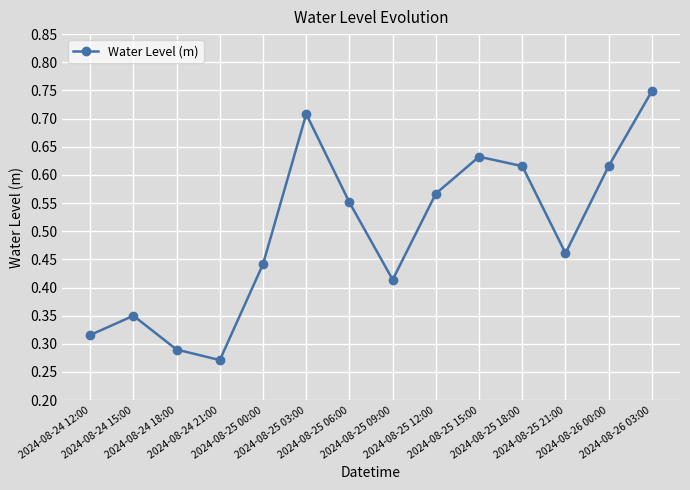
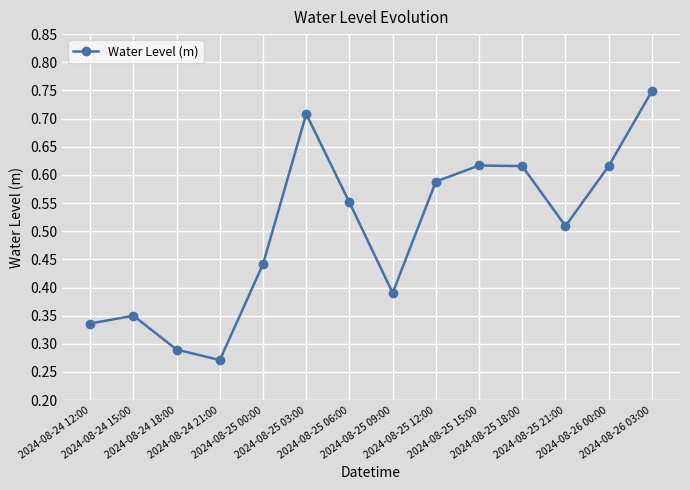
  {
-   "2024-08-24 12:00": 0.32,
+   "2024-08-24 12:00": 0.34,
    "2024-08-24 15:00": 0.35,
    "2024-08-24 18:00": 0.29,
    "2024-08-24 21:00": 0.27,
    "2024-08-25 00:00": 0.44,
    "2024-08-25 03:00": 0.71,
    "2024-08-25 06:00": 0.55,
-   "2024-08-25 09:00": 0.41,
-   "2024-08-25 12:00": 0.57,
-   "2024-08-25 15:00": 0.63,
+   "2024-08-25 09:00": 0.39,
+   "2024-08-25 12:00": 0.59,
+   "2024-08-25 15:00": 0.62,
    "2024-08-25 18:00": 0.62,
-   "2024-08-25 21:00": 0.46,
+   "2024-08-25 21:00": 0.51,
    "2024-08-26 00:00": 0.62,
    "2024-08-26 03:00": 0.75
  }
